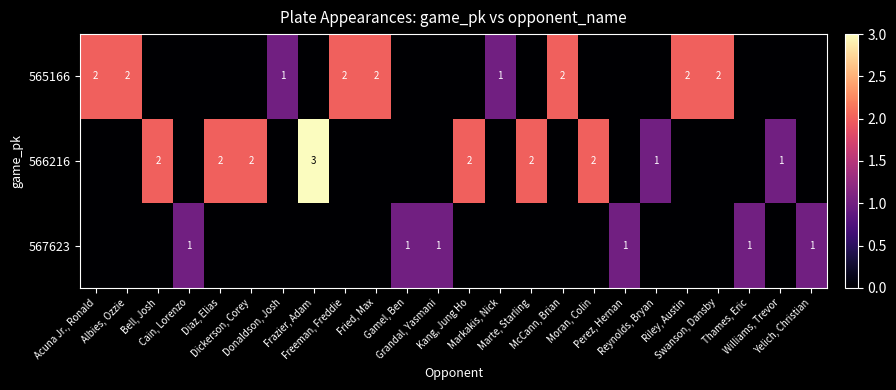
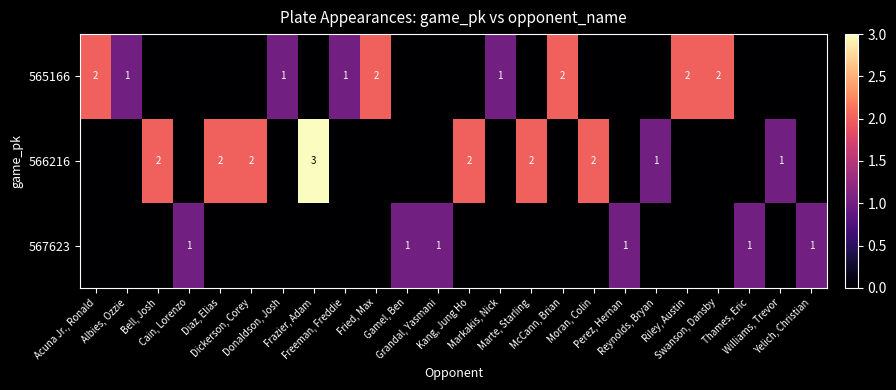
  {
    "565166": {
      "Acuna Jr., Ronald": 2,
-     "Albies, Ozzie": 2,
+     "Albies, Ozzie": 1,
      "Donaldson, Josh": 1,
-     "Freeman, Freddie": 2,
+     "Freeman, Freddie": 1,
      "Fried, Max": 2,
      "Markakis, Nick": 1,
      "McCann, Brian": 2,
      "Riley, Austin": 2,
      "Swanson, Dansby": 2
    },
    "566216": {
      "Bell, Josh": 2,
      "Diaz, Elias": 2,
      "Dickerson, Corey": 2,
      "Frazier, Adam": 3,
      "Kang, Jung Ho": 2,
      "Marte, Starling": 2,
      "Moran, Colin": 2,
      "Reynolds, Bryan": 1,
      "Williams, Trevor": 1
    },
    "567623": {
      "Cain, Lorenzo": 1,
      "Gamel, Ben": 1,
      "Grandal, Yasmani": 1,
      "Perez, Hernan": 1,
      "Thames, Eric": 1,
      "Yelich, Christian": 1
    }
  }
